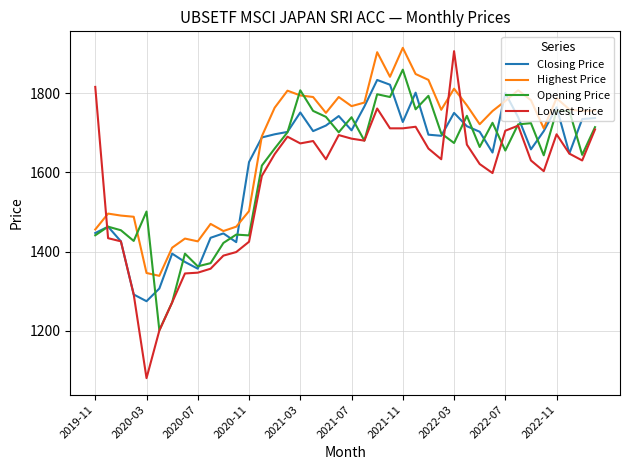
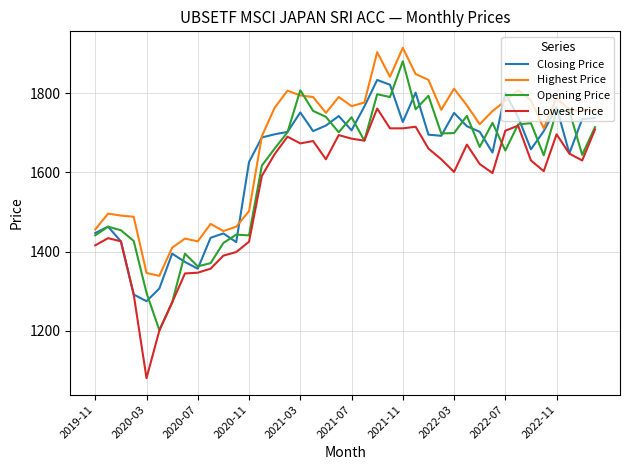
  {
    "Closing Price": {
      "2020-03": 1280,
      "2020-11": 1630,
      "2021-03": 1750,
      "2021-07": 1710,
      "2021-11": 1730,
      "2022-03": 1750
    },
    "Highest Price": {
      "2019-11": 1460,
      "2020-03": 1350,
      "2020-07": 1430,
      "2020-11": 1500,
      "2021-03": 1790,
      "2021-07": 1770,
      "2021-11": 1910,
      "2022-03": 1810
    },
    "Opening Price": {
-     "2020-03": 1500,
+     "2020-03": 1300,
      "2020-11": 1440,
      "2021-03": 1810,
      "2021-07": 1740,
-     "2021-11": 1860,
-     "2022-03": 1670,
+     "2021-11": 1880,
+     "2022-03": 1700,
      "2022-07": 1660
    },
    "Lowest Price": {
-     "2019-11": 1820,
+     "2019-11": 1420,
      "2020-03": 1080,
      "2020-07": 1350,
      "2020-11": 1430,
      "2021-03": 1670,
      "2021-07": 1690,
      "2021-11": 1710,
-     "2022-03": 1910,
+     "2022-03": 1600,
      "2022-07": 1710,
      "2022-11": 1700
    }
  }
